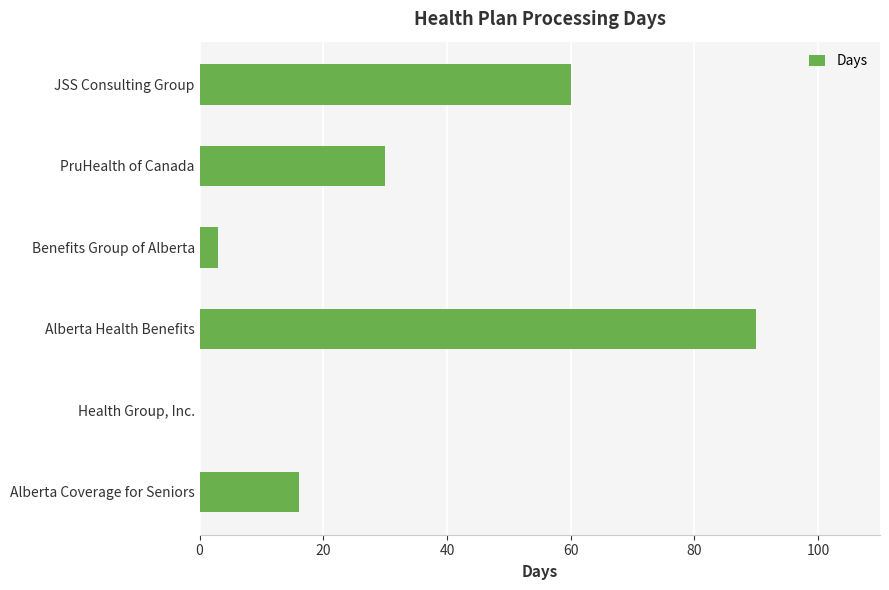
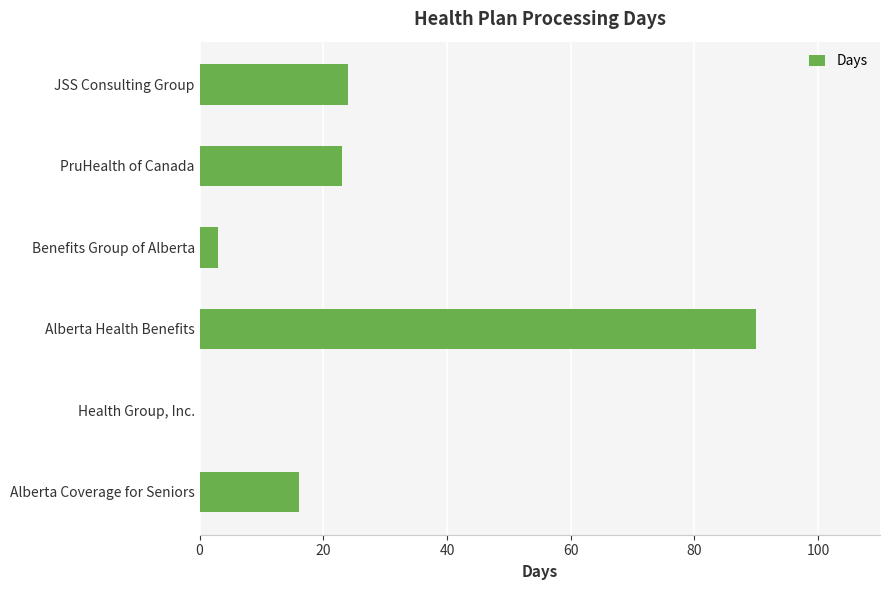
  {
-   "JSS Consulting Group": 60,
-   "PruHealth of Canada": 30,
+   "JSS Consulting Group": 24,
+   "PruHealth of Canada": 23,
    "Benefits Group of Alberta": 3,
    "Alberta Health Benefits": 90,
    "Health Group, Inc.": 0,
    "Alberta Coverage for Seniors": 16
  }
